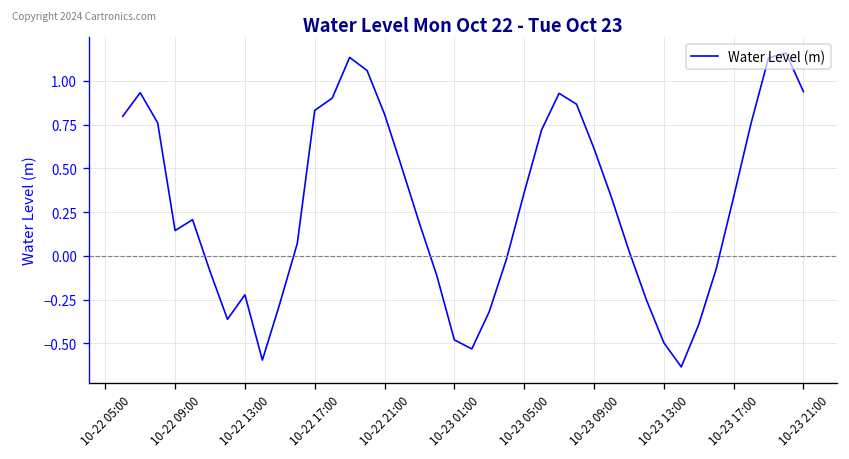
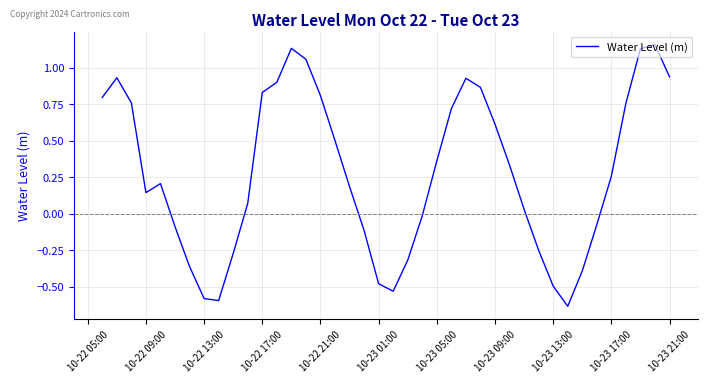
  {
    "10-22 09:00": 0.14,
-   "10-22 13:00": -0.22,
+   "10-22 13:00": -0.58,
    "10-22 17:00": 0.83,
    "10-22 21:00": 0.81,
    "10-23 01:00": -0.48,
    "10-23 05:00": 0.36,
    "10-23 09:00": 0.61,
    "10-23 13:00": -0.50,
-   "10-23 17:00": 0.34,
+   "10-23 17:00": 0.26,
    "10-23 21:00": 0.94
  }
